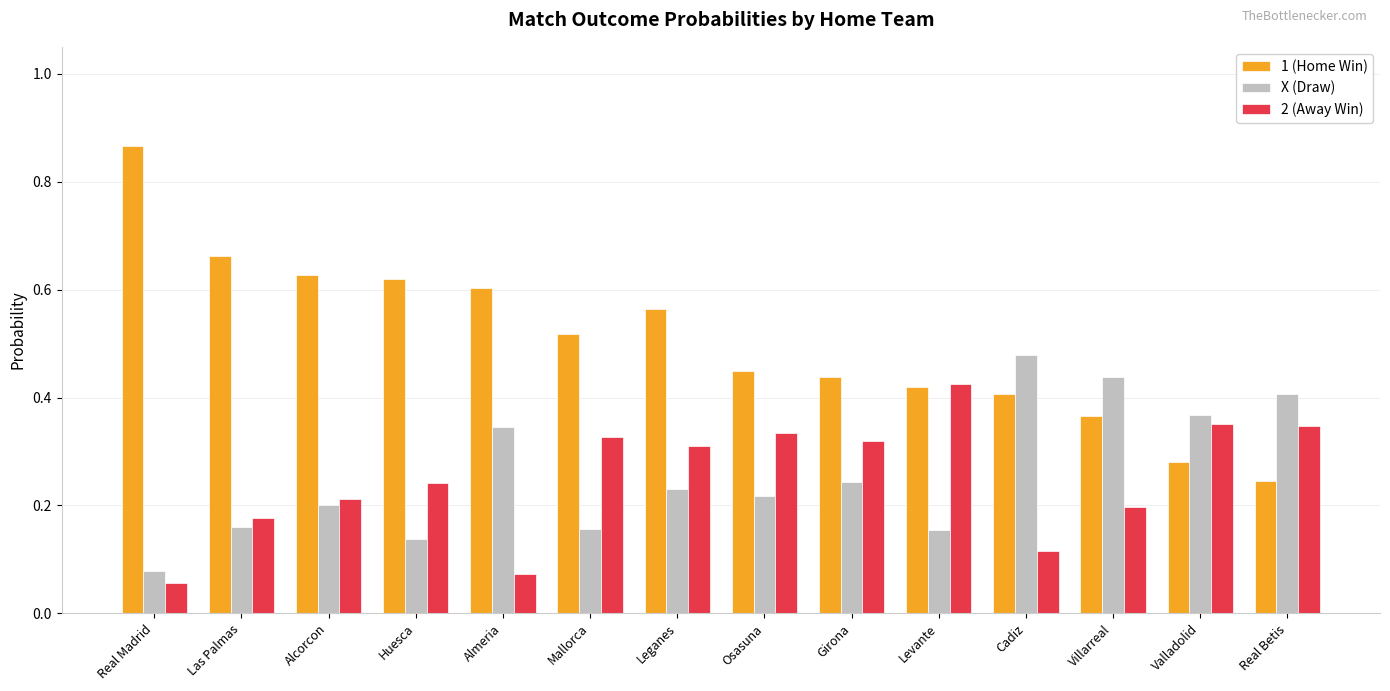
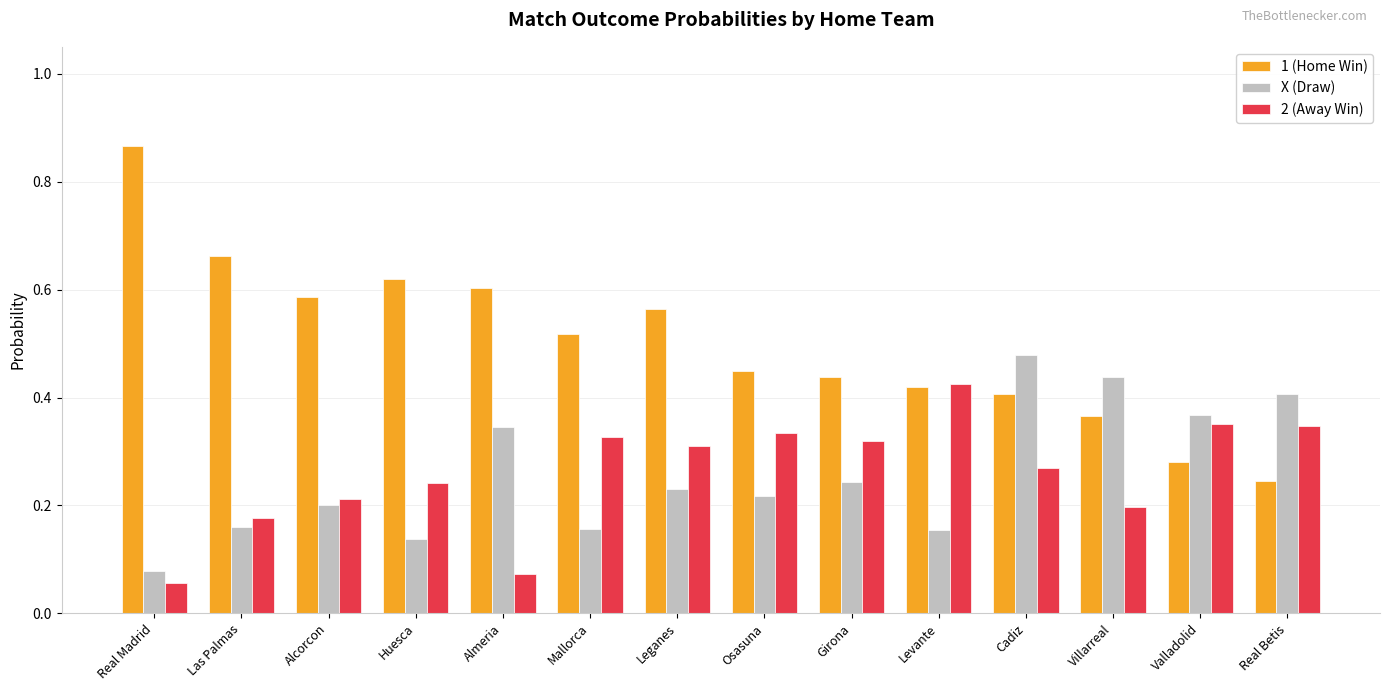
  {
    "1 (Home Win)": {
      "Real Madrid": 0.87,
      "Las Palmas": 0.66,
-     "Alcorcon": 0.63,
+     "Alcorcon": 0.59,
      "Huesca": 0.62,
      "Almeria": 0.60,
      "Mallorca": 0.52,
      "Leganes": 0.56,
      "Osasuna": 0.45,
      "Girona": 0.44,
      "Levante": 0.42,
      "Cadiz": 0.41,
      "Villarreal": 0.37,
      "Valladolid": 0.28,
      "Real Betis": 0.25
    },
    "X (Draw)": {
      "Real Madrid": 0.08,
      "Las Palmas": 0.16,
      "Alcorcon": 0.20,
      "Huesca": 0.14,
      "Almeria": 0.35,
      "Mallorca": 0.16,
      "Leganes": 0.23,
      "Osasuna": 0.22,
      "Girona": 0.24,
      "Levante": 0.15,
      "Cadiz": 0.48,
      "Villarreal": 0.44,
      "Valladolid": 0.37,
      "Real Betis": 0.41
    },
    "2 (Away Win)": {
      "Real Madrid": 0.06,
      "Las Palmas": 0.18,
      "Alcorcon": 0.21,
      "Huesca": 0.24,
      "Almeria": 0.07,
      "Mallorca": 0.33,
      "Leganes": 0.31,
      "Osasuna": 0.33,
      "Girona": 0.32,
      "Levante": 0.43,
-     "Cadiz": 0.12,
+     "Cadiz": 0.27,
      "Villarreal": 0.20,
      "Valladolid": 0.35,
      "Real Betis": 0.35
    }
  }
